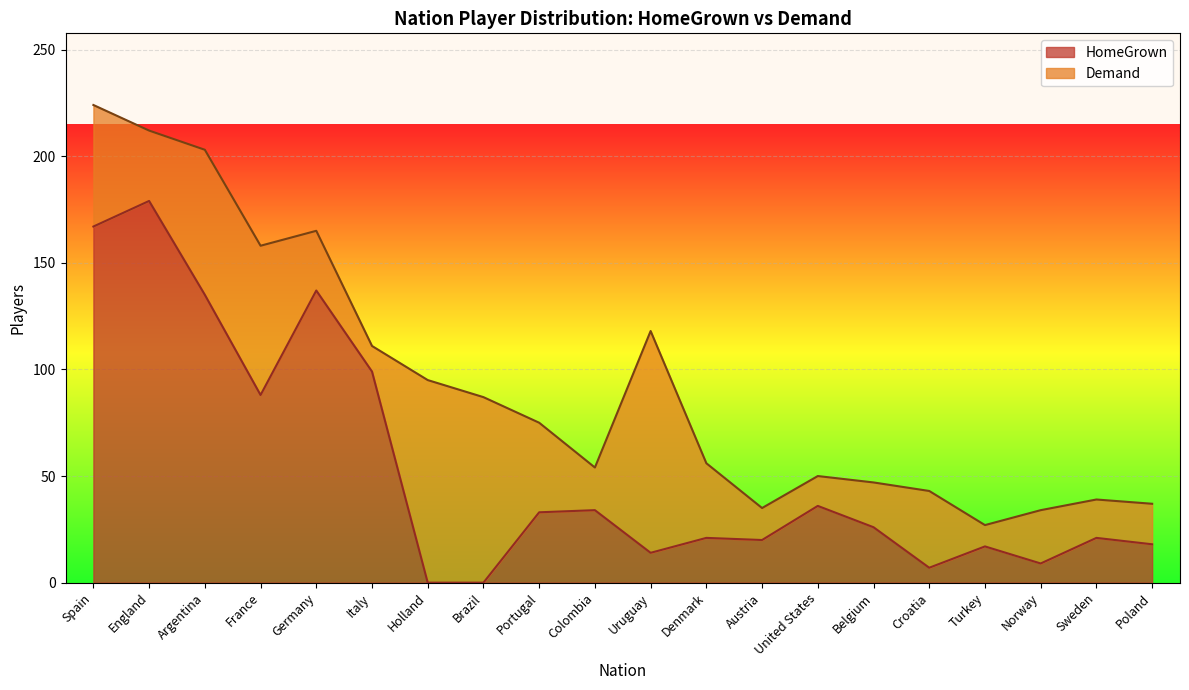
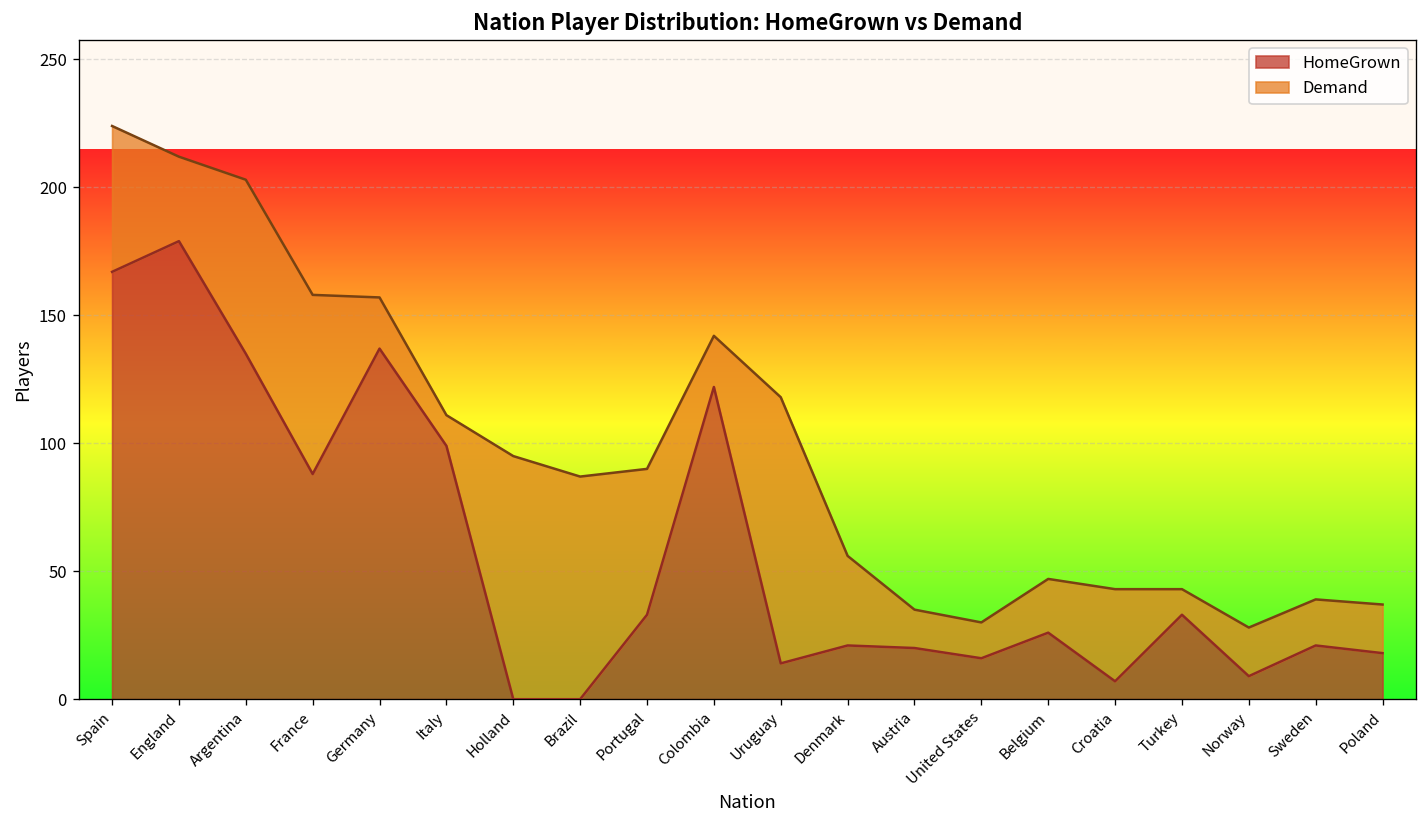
  {
    "HomeGrown": {
      "Spain": 167,
      "England": 179,
      "Argentina": 135,
      "France": 88,
      "Germany": 137,
      "Italy": 99,
      "Holland": 0,
      "Brazil": 0,
      "Portugal": 33,
-     "Colombia": 34,
+     "Colombia": 122,
      "Uruguay": 14,
      "Denmark": 21,
      "Austria": 20,
-     "United States": 36,
+     "United States": 16,
      "Belgium": 26,
      "Croatia": 7,
-     "Turkey": 17,
+     "Turkey": 33,
      "Norway": 9,
      "Sweden": 21,
      "Poland": 18
    },
    "Demand": {
      "Spain": 57,
      "England": 33,
      "Argentina": 68,
      "France": 70,
-     "Germany": 28,
+     "Germany": 20,
      "Italy": 12,
      "Holland": 95,
      "Brazil": 87,
-     "Portugal": 42,
+     "Portugal": 57,
      "Colombia": 20,
      "Uruguay": 104,
      "Denmark": 35,
      "Austria": 15,
      "United States": 14,
      "Belgium": 21,
      "Croatia": 36,
      "Turkey": 10,
-     "Norway": 25,
+     "Norway": 19,
      "Sweden": 18,
      "Poland": 19
    }
  }
